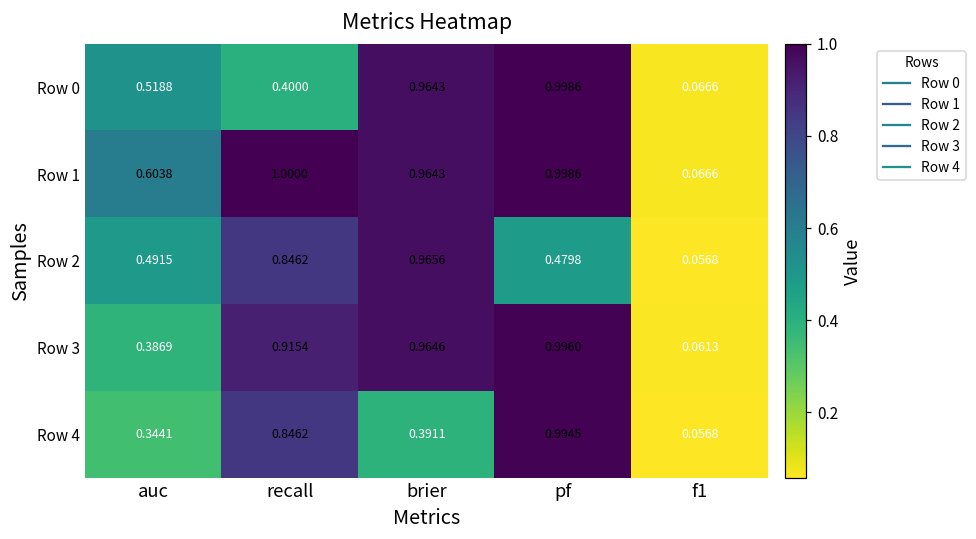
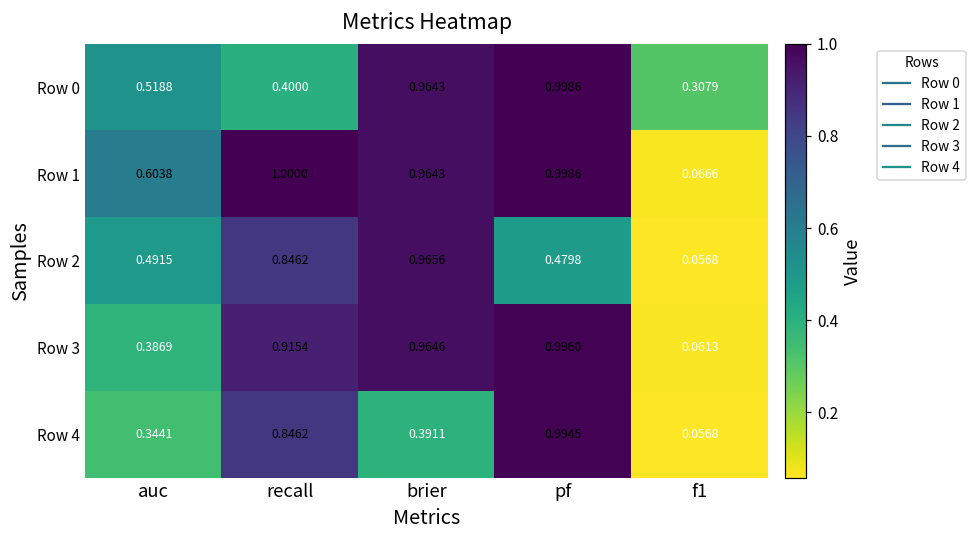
  {
    "Row 0": {
      "auc": 0.5188,
      "recall": 0.4000,
      "brier": 0.9643,
      "pf": 0.9986,
-     "f1": 0.0666
+     "f1": 0.3079
    },
    "Row 1": {
      "auc": 0.6038,
      "recall": 1.0000,
      "brier": 0.9643,
      "pf": 0.9986,
      "f1": 0.0666
    },
    "Row 2": {
      "auc": 0.4915,
      "recall": 0.8462,
      "brier": 0.9656,
      "pf": 0.4798,
      "f1": 0.0568
    },
    "Row 3": {
      "auc": 0.3869,
      "recall": 0.9154,
      "brier": 0.9646,
      "pf": 0.9960,
      "f1": 0.0613
    },
    "Row 4": {
      "auc": 0.3441,
      "recall": 0.8462,
      "brier": 0.3911,
      "pf": 0.9945,
      "f1": 0.0568
    }
  }
